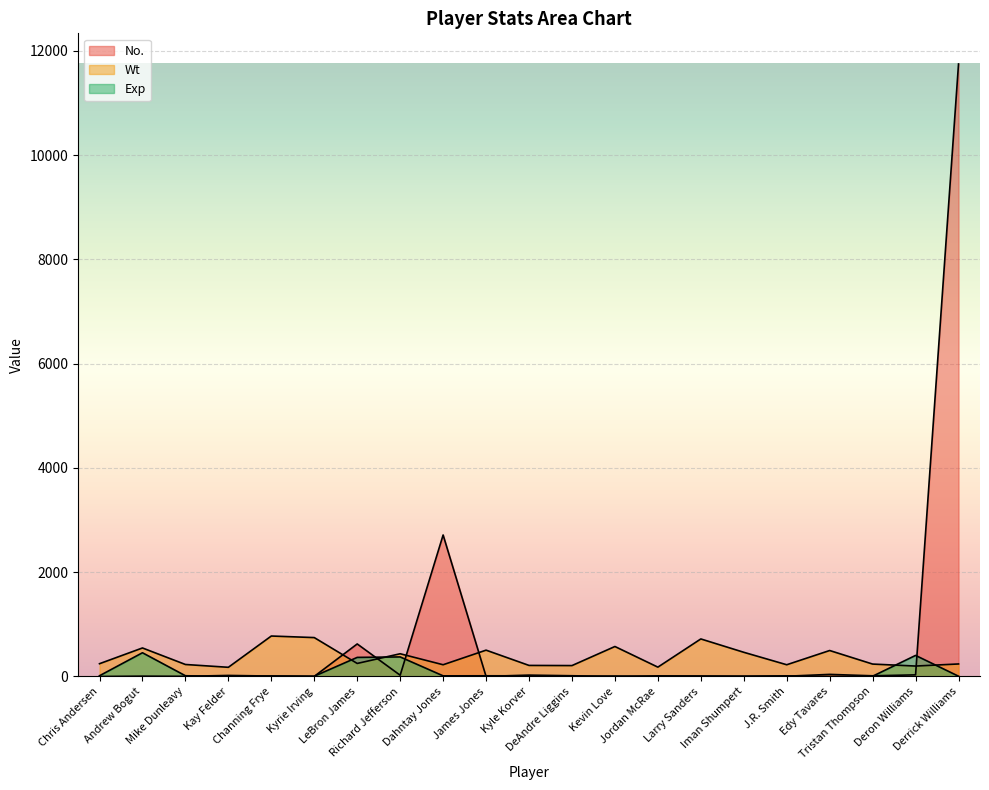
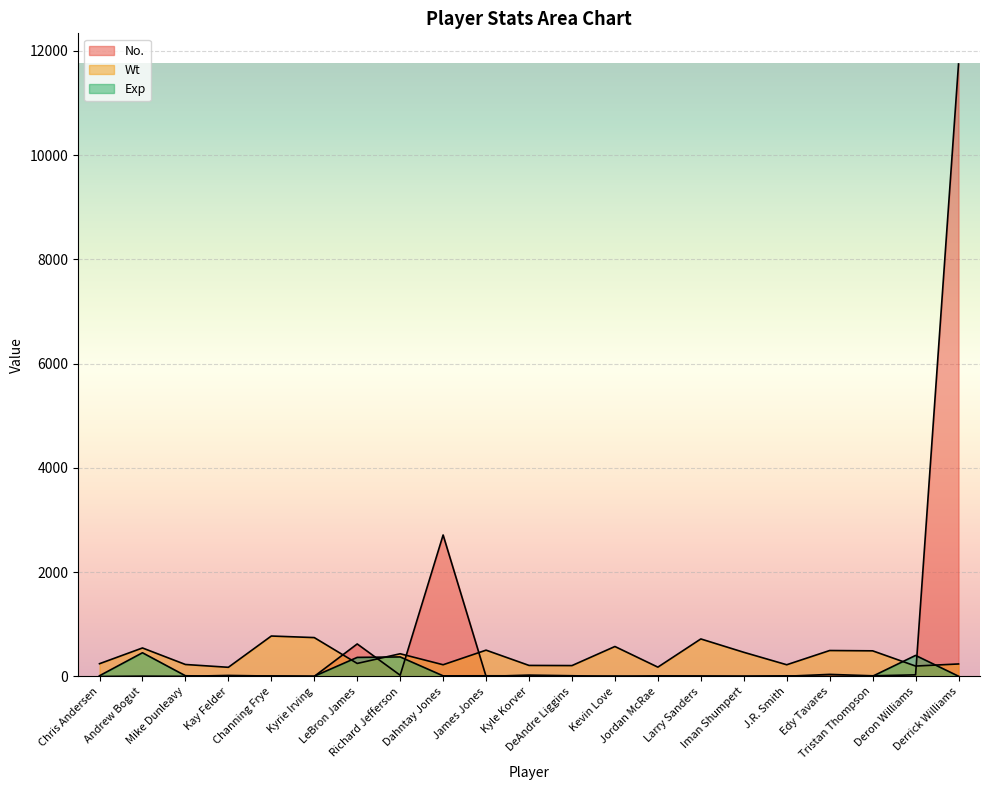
  {
    "No.": {
      "Andrew Bogut": 0,
      "LeBron James": 600,
      "Richard Jefferson": 0,
      "Dahntay Jones": 2700,
      "Deron Williams": 0,
      "Derrick Williams": 11700
    },
    "Wt": {
      "Chris Andersen": 200,
      "Andrew Bogut": 500,
      "Mike Dunleavy": 200,
      "Kay Felder": 200,
      "Channing Frye": 800,
      "Kyrie Irving": 700,
      "LeBron James": 300,
      "Richard Jefferson": 400,
      "Dahntay Jones": 200,
      "James Jones": 500,
      "Kyle Korver": 200,
      "DeAndre Liggins": 200,
      "Kevin Love": 600,
      "Jordan McRae": 200,
      "Larry Sanders": 700,
      "Iman Shumpert": 500,
      "J.R. Smith": 200,
      "Edy Tavares": 500,
-     "Tristan Thompson": 200,
+     "Tristan Thompson": 500,
      "Deron Williams": 200,
      "Derrick Williams": 200
    },
    "Exp": {
      "Andrew Bogut": 500,
      "LeBron James": 400,
      "Richard Jefferson": 400,
      "Dahntay Jones": 0,
      "Deron Williams": 400,
      "Derrick Williams": 0
    }
  }
